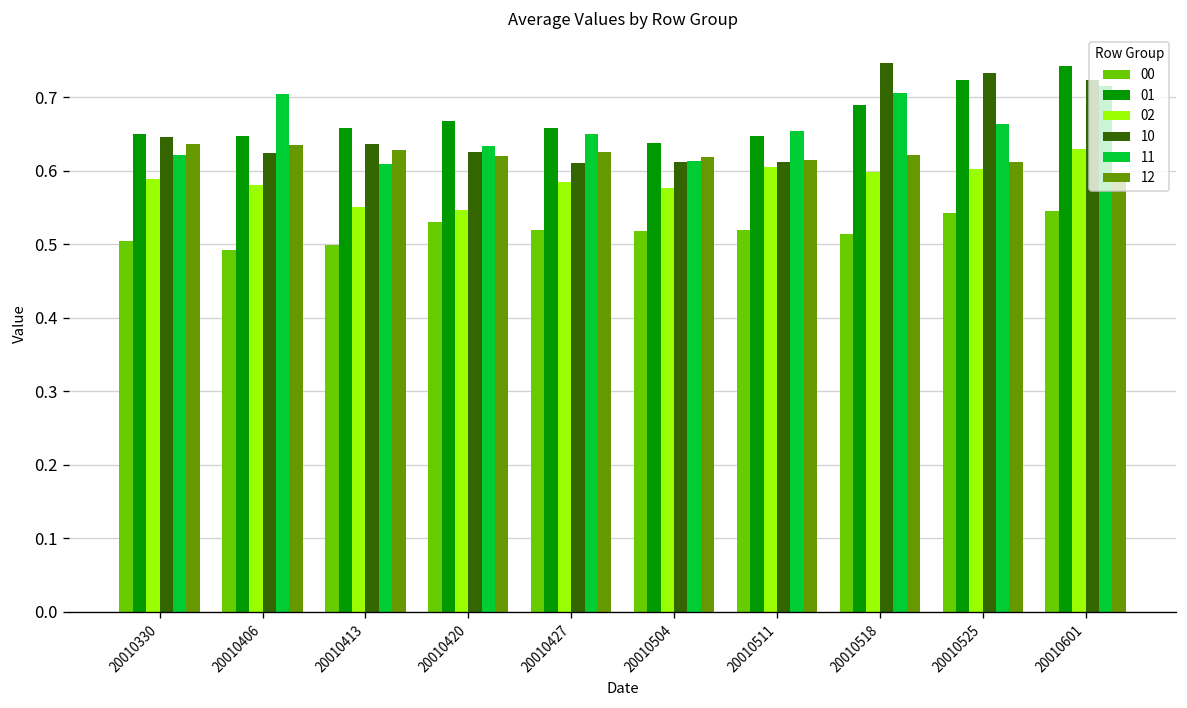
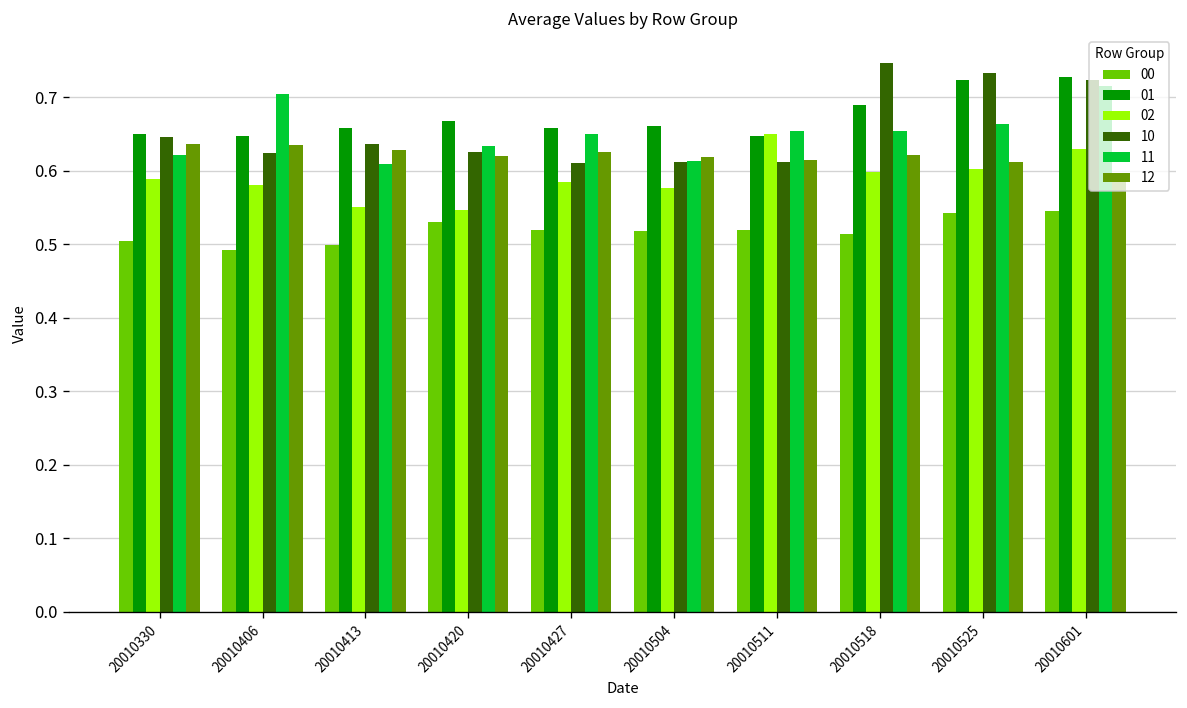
  {
    "01": {
      "20010330": 0.65,
      "20010406": 0.65,
      "20010413": 0.66,
      "20010420": 0.67,
      "20010427": 0.66,
-     "20010504": 0.64,
+     "20010504": 0.66,
      "20010511": 0.65,
      "20010518": 0.69,
      "20010525": 0.72,
-     "20010601": 0.74
+     "20010601": 0.73
    },
    "02": {
      "20010330": 0.59,
      "20010406": 0.58,
      "20010413": 0.55,
      "20010420": 0.55,
      "20010427": 0.58,
      "20010504": 0.58,
-     "20010511": 0.61,
+     "20010511": 0.65,
      "20010518": 0.60,
      "20010525": 0.60,
      "20010601": 0.63
    },
    "10": {
      "20010330": 0.65,
      "20010406": 0.62,
      "20010413": 0.64,
      "20010420": 0.63,
      "20010427": 0.61,
      "20010504": 0.61,
      "20010511": 0.61,
      "20010518": 0.75,
      "20010525": 0.73
    },
    "11": {
      "20010330": 0.62,
      "20010406": 0.70,
      "20010413": 0.61,
      "20010420": 0.63,
      "20010427": 0.65,
      "20010504": 0.61,
      "20010511": 0.65,
-     "20010518": 0.71,
+     "20010518": 0.65,
      "20010525": 0.66
    }
  }
